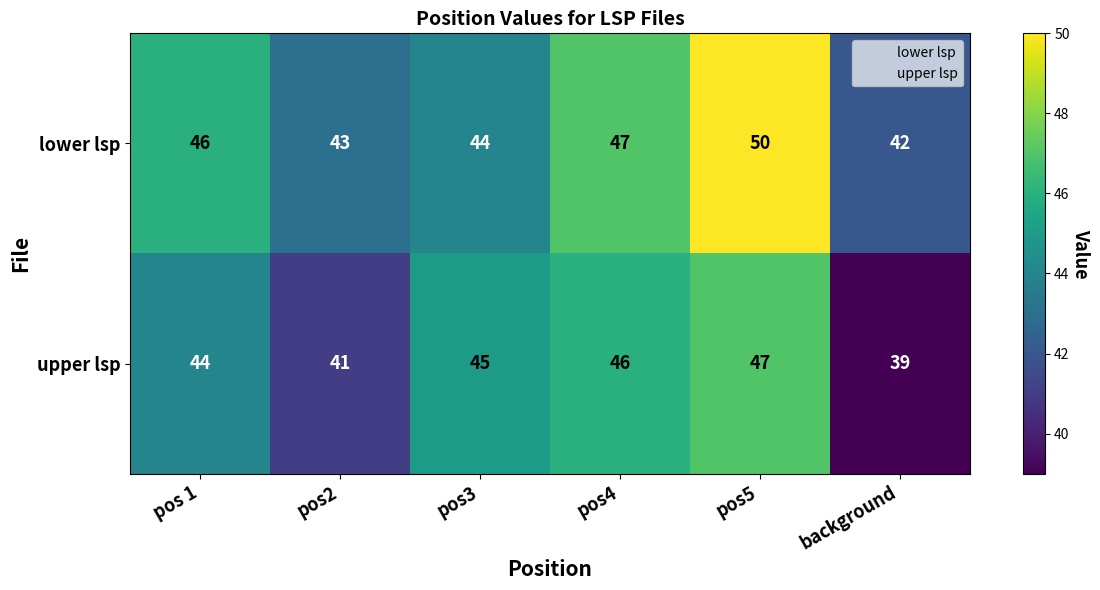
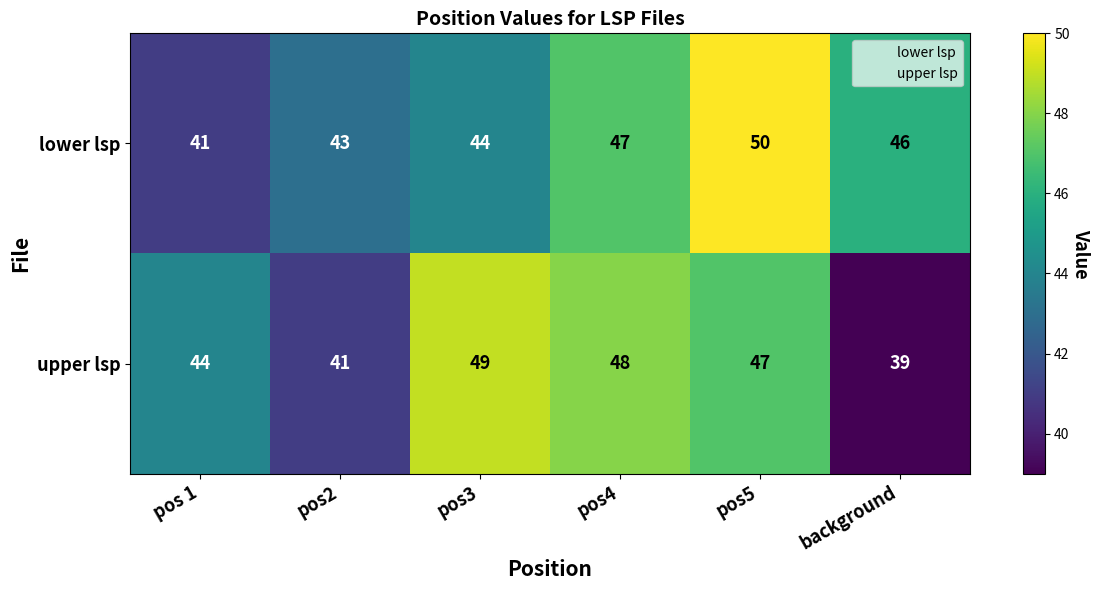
  {
    "lower lsp": {
-     "pos 1": 46,
+     "pos 1": 41,
      "pos2": 43,
      "pos3": 44,
      "pos4": 47,
      "pos5": 50,
-     "background": 42
+     "background": 46
    },
    "upper lsp": {
      "pos 1": 44,
      "pos2": 41,
-     "pos3": 45,
-     "pos4": 46,
+     "pos3": 49,
+     "pos4": 48,
      "pos5": 47,
      "background": 39
    }
  }
